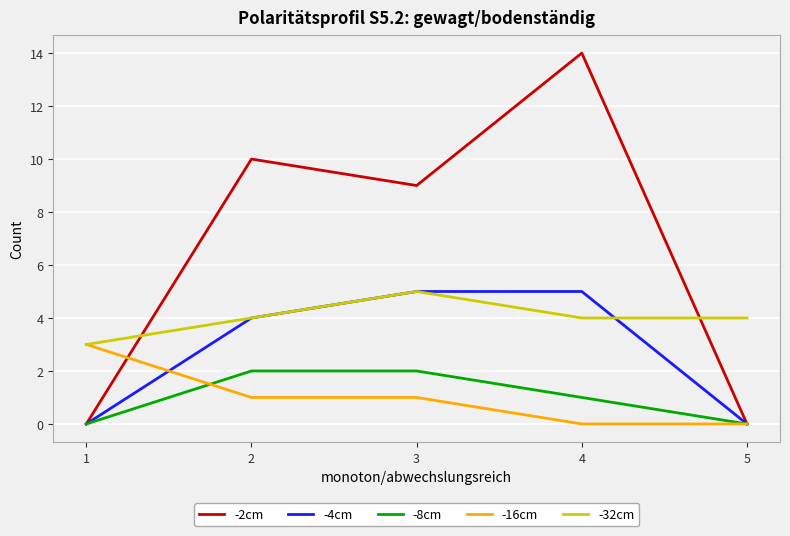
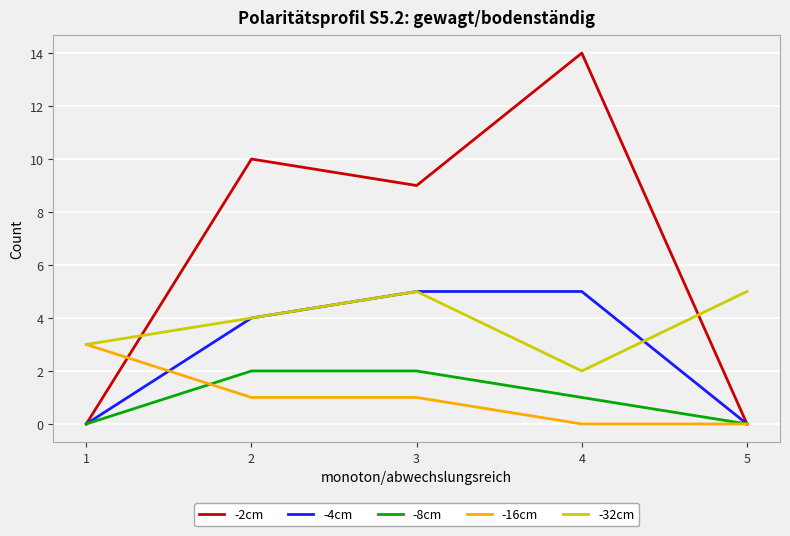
  {
    "-2cm": {
      "2": 10,
      "3": 9,
      "4": 14
    },
    "-4cm": {
      "4": 5
    },
    "-8cm": {
      "2": 2,
      "3": 2,
      "4": 1
    },
    "-16cm": {
      "2": 1,
      "3": 1,
      "4": 0
    },
    "-32cm": {
-     "4": 4,
-     "5": 4
+     "4": 2,
+     "5": 5
    }
  }
